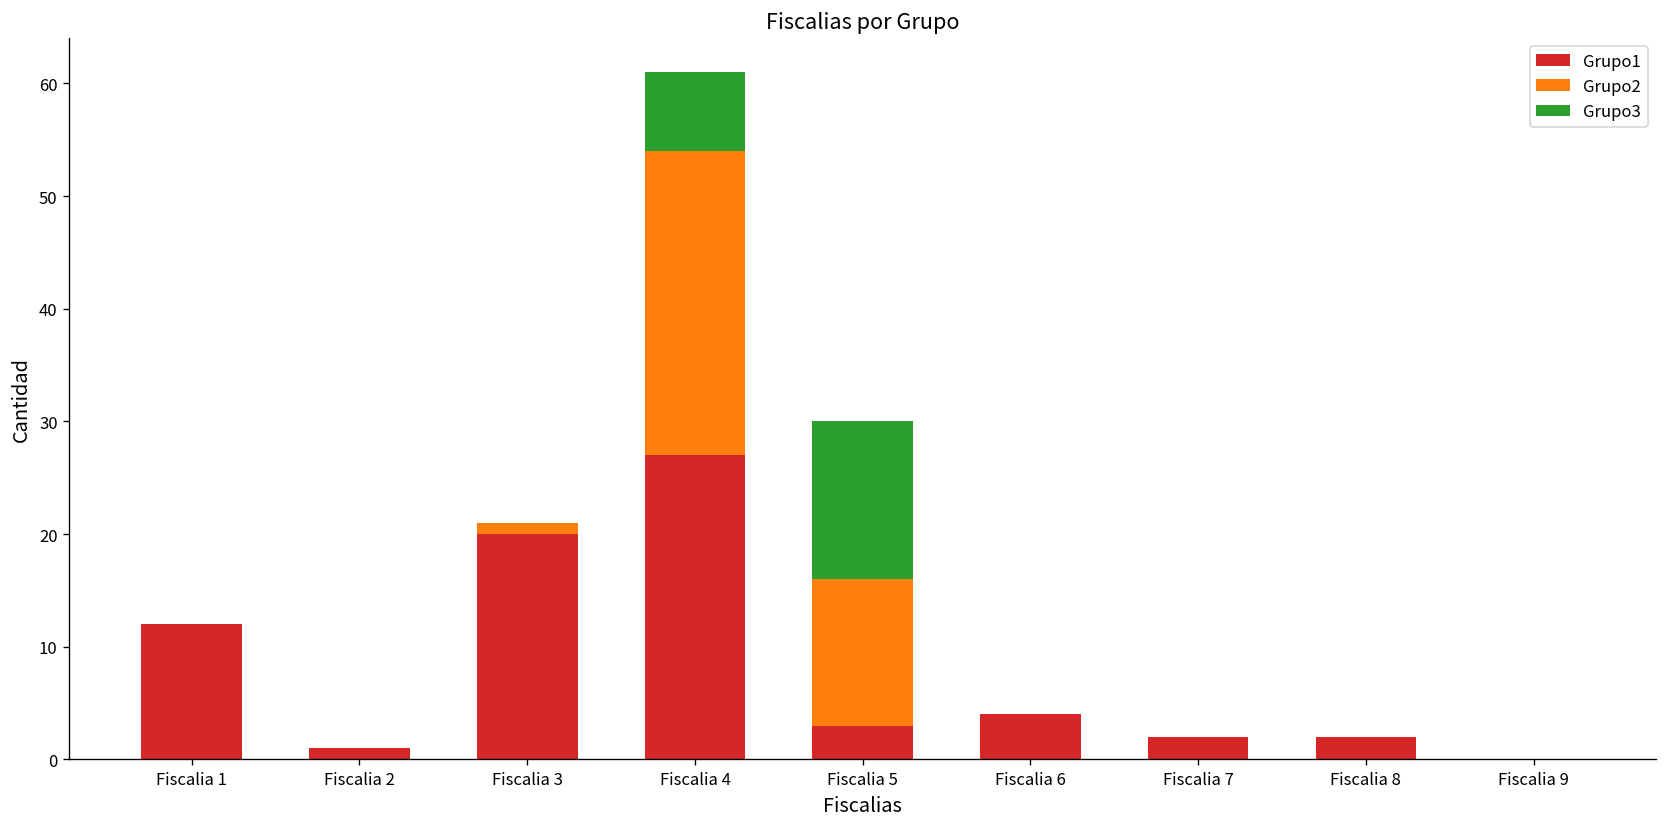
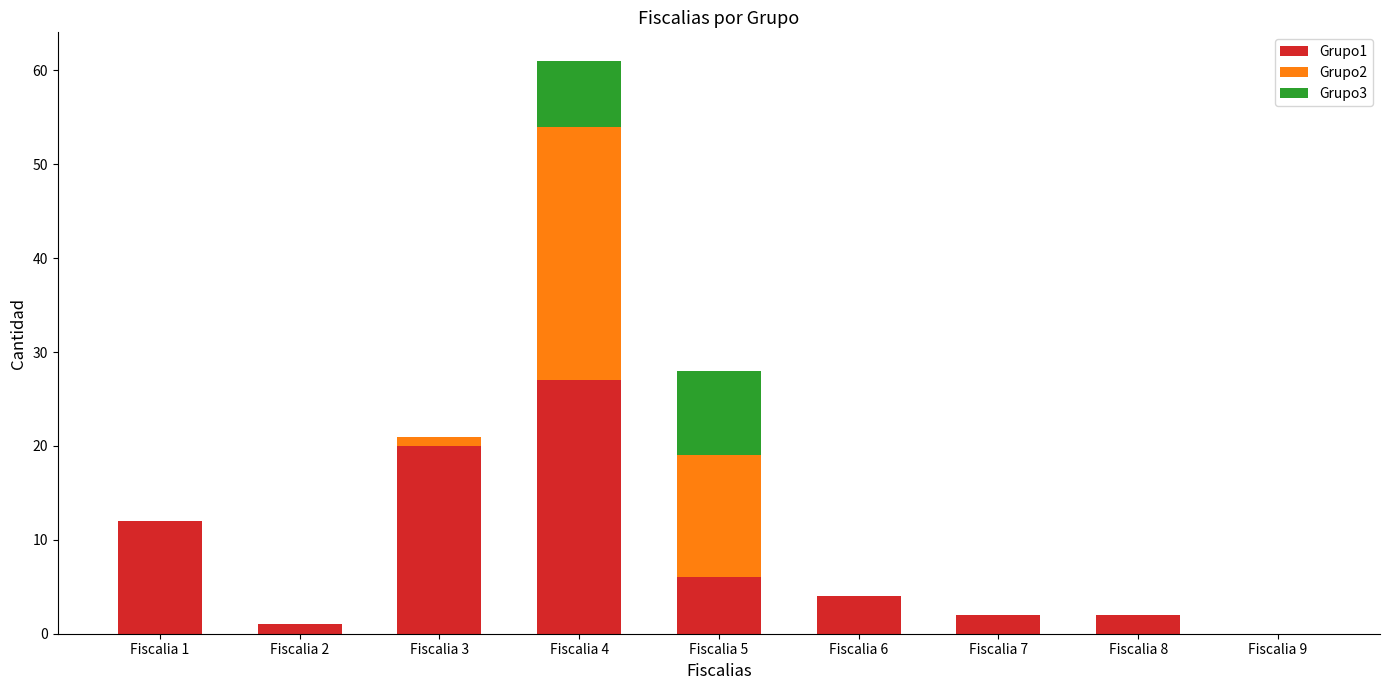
  {
    "Grupo1": {
      "Fiscalia 1": 12,
      "Fiscalia 2": 1,
      "Fiscalia 3": 20,
      "Fiscalia 4": 27,
-     "Fiscalia 5": 3,
+     "Fiscalia 5": 6,
      "Fiscalia 6": 4,
      "Fiscalia 7": 2,
      "Fiscalia 8": 2,
      "Fiscalia 9": 0
    },
    "Grupo2": {
      "Fiscalia 1": 0,
      "Fiscalia 2": 0,
      "Fiscalia 3": 1,
      "Fiscalia 4": 27,
      "Fiscalia 5": 13,
      "Fiscalia 6": 0,
      "Fiscalia 7": 0,
      "Fiscalia 8": 0,
      "Fiscalia 9": 0
    },
    "Grupo3": {
      "Fiscalia 1": 0,
      "Fiscalia 2": 0,
      "Fiscalia 3": 0,
      "Fiscalia 4": 7,
-     "Fiscalia 5": 14,
+     "Fiscalia 5": 9,
      "Fiscalia 6": 0,
      "Fiscalia 7": 0,
      "Fiscalia 8": 0,
      "Fiscalia 9": 0
    }
  }
